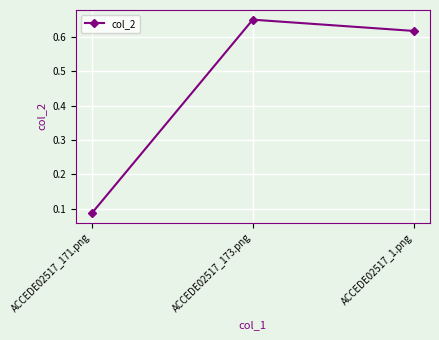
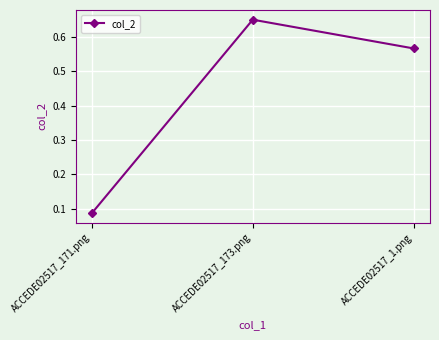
  {
    "ACCEDE02517_171.png": 0.09,
    "ACCEDE02517_173.png": 0.65,
-   "ACCEDE02517_1.png": 0.62
+   "ACCEDE02517_1.png": 0.57
  }
